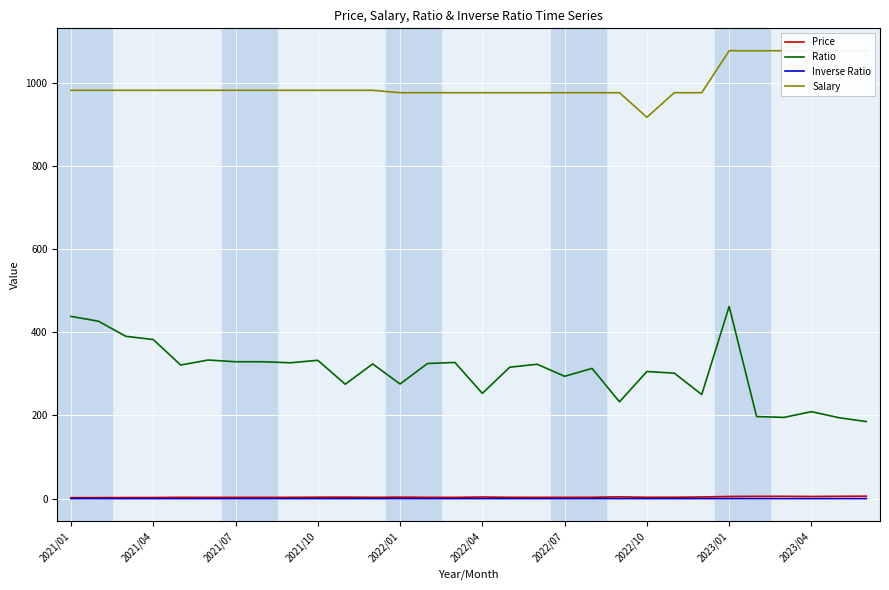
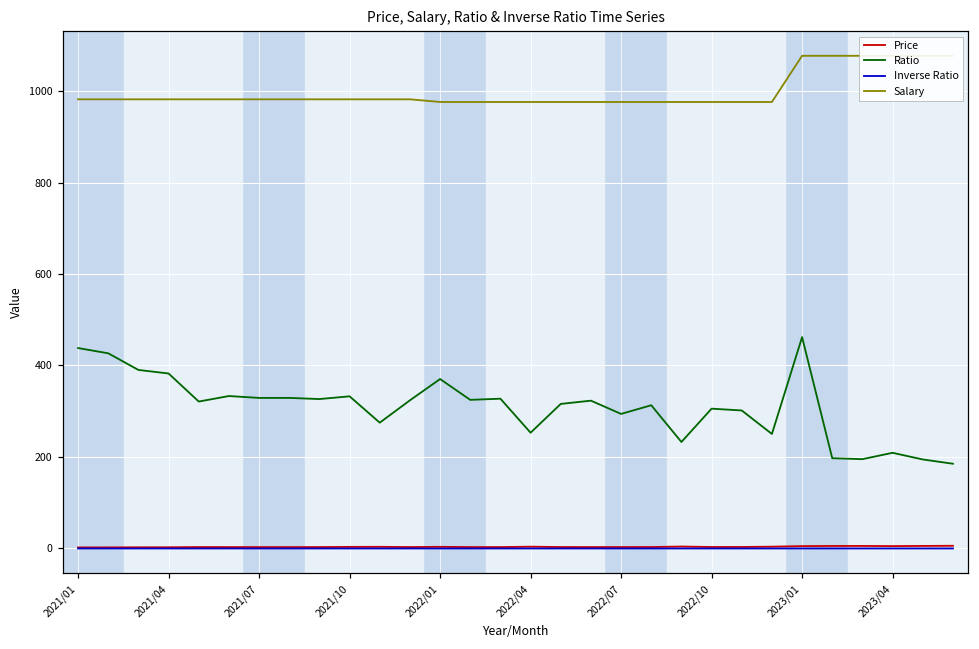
  {
    "Ratio": {
      "2021/01": 440,
      "2021/04": 380,
      "2021/07": 330,
      "2021/10": 330,
-     "2022/01": 280,
+     "2022/01": 370,
      "2022/04": 250,
      "2022/07": 290,
      "2022/10": 310,
      "2023/01": 460,
      "2023/04": 210
    },
    "Salary": {
      "2021/01": 980,
      "2021/04": 980,
      "2021/07": 980,
      "2021/10": 980,
      "2022/01": 980,
      "2022/04": 980,
      "2022/07": 980,
-     "2022/10": 920,
+     "2022/10": 980,
      "2023/01": 1080
    }
  }
